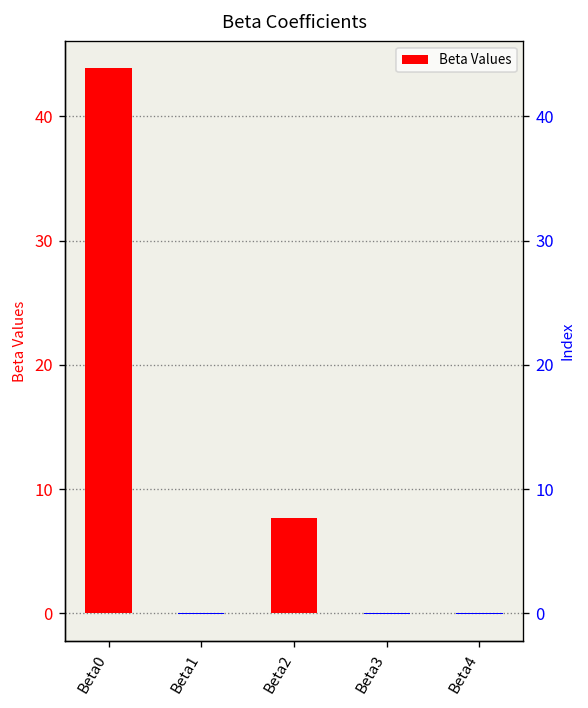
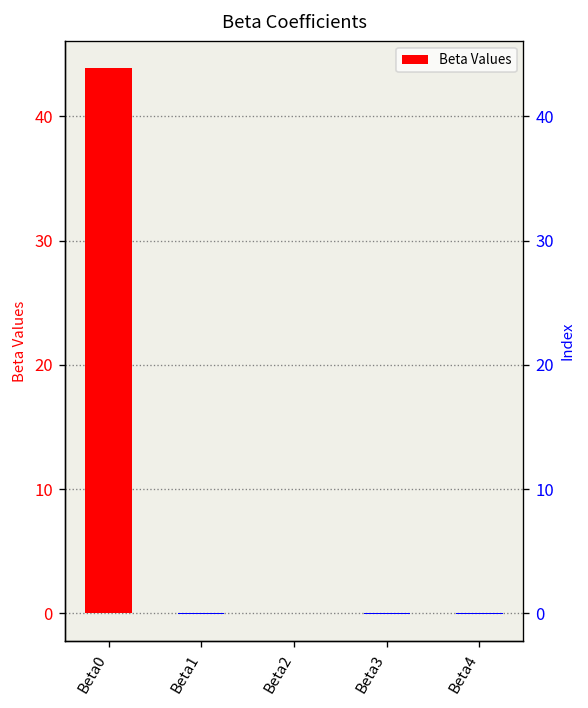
  {
    "Beta0": 43.9,
-   "Beta2": 7.7
+   "Beta2": 0.0
  }
